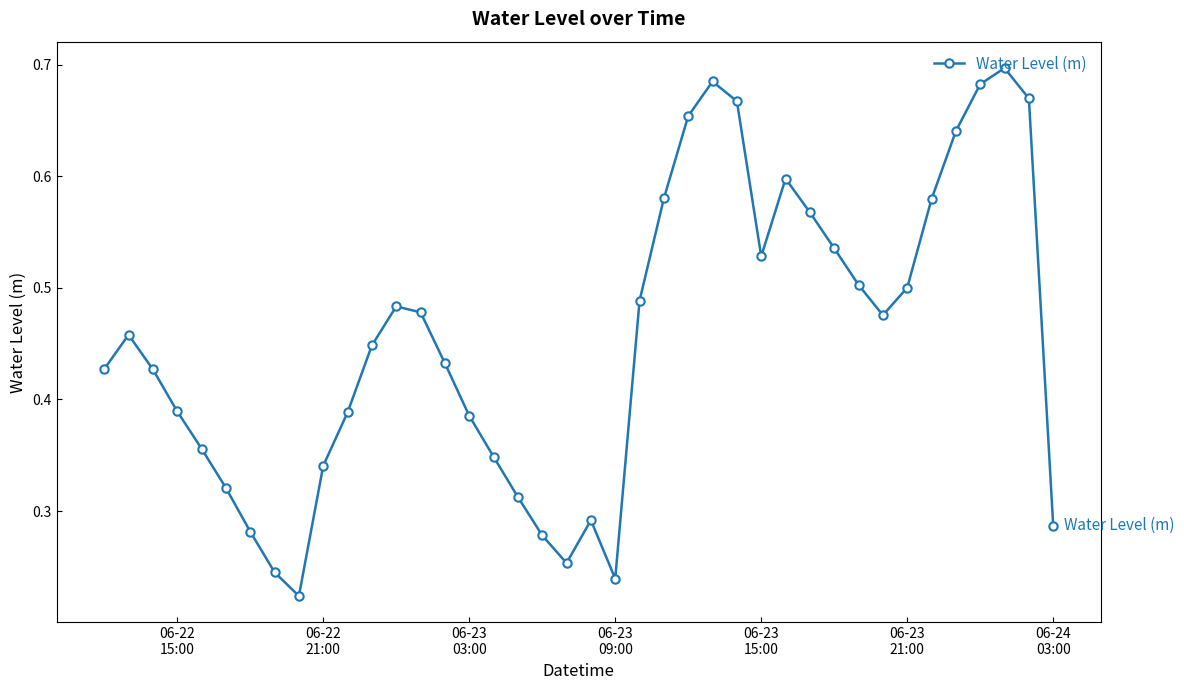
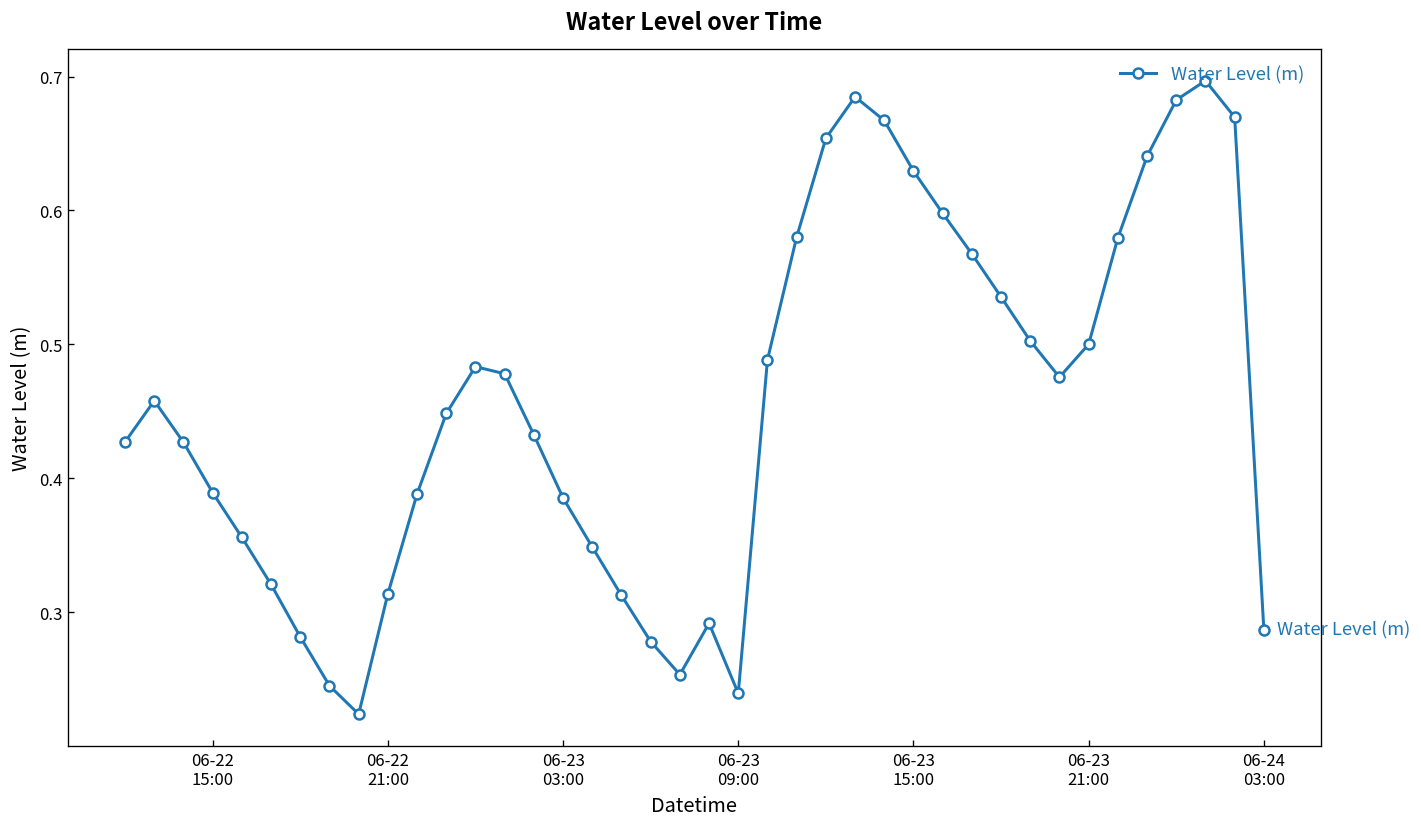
  {
    "06-22 15:00": 0.389,
-   "06-22 21:00": 0.341,
+   "06-22 21:00": 0.314,
    "06-23 03:00": 0.385,
    "06-23 09:00": 0.239,
-   "06-23 15:00": 0.528,
+   "06-23 15:00": 0.629,
    "06-23 21:00": 0.500,
    "06-24 03:00": 0.287
  }
